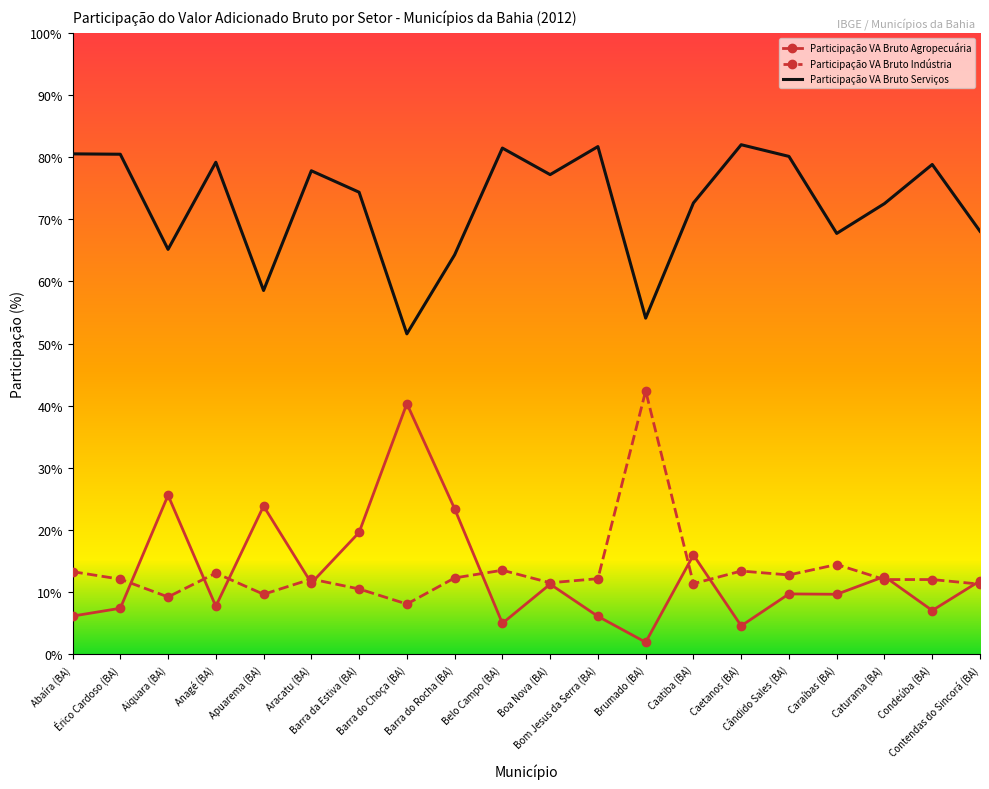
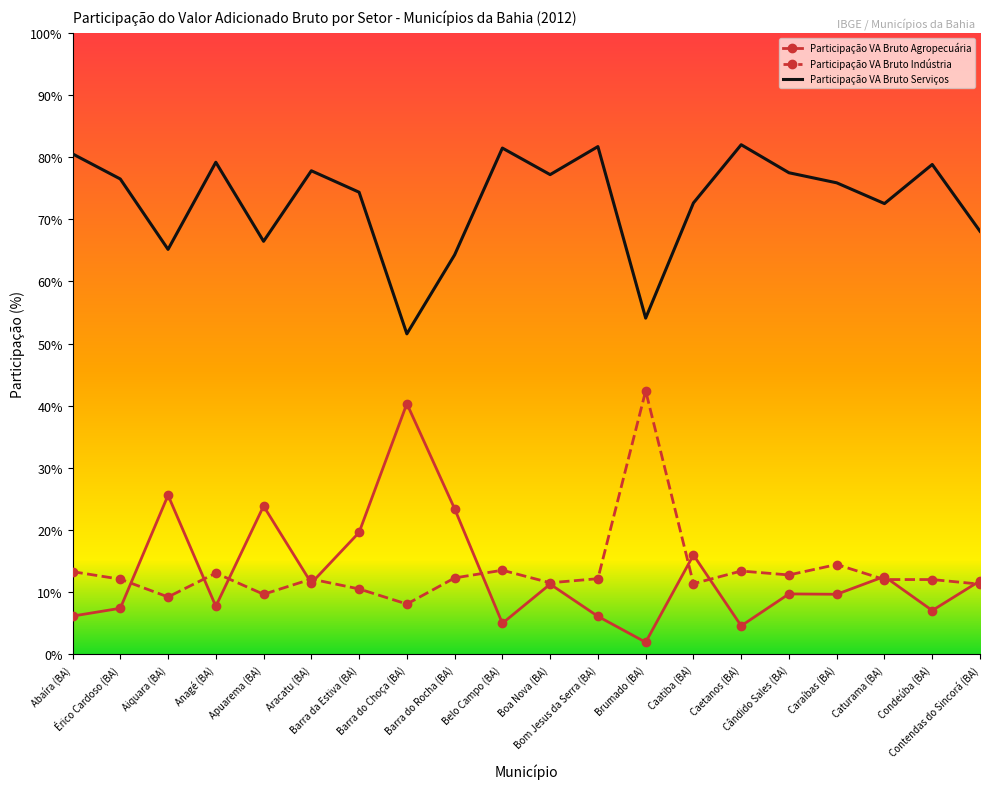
  {
    "Participação VA Bruto Serviços": {
      "Abaíra (BA)": "81%",
-     "Érico Cardoso (BA)": "80%",
+     "Érico Cardoso (BA)": "76%",
      "Aiquara (BA)": "65%",
      "Anagé (BA)": "79%",
-     "Apuarema (BA)": "59%",
+     "Apuarema (BA)": "66%",
      "Aracatu (BA)": "78%",
      "Barra da Estiva (BA)": "74%",
      "Barra do Choça (BA)": "52%",
      "Barra do Rocha (BA)": "64%",
      "Belo Campo (BA)": "81%",
      "Boa Nova (BA)": "77%",
      "Bom Jesus da Serra (BA)": "82%",
      "Brumado (BA)": "54%",
      "Caatiba (BA)": "73%",
      "Caetanos (BA)": "82%",
-     "Cândido Sales (BA)": "80%",
-     "Caraíbas (BA)": "68%",
+     "Cândido Sales (BA)": "77%",
+     "Caraíbas (BA)": "76%",
      "Caturama (BA)": "73%",
      "Condeúba (BA)": "79%",
      "Contendas do Sincorá (BA)": "68%"
    }
  }
